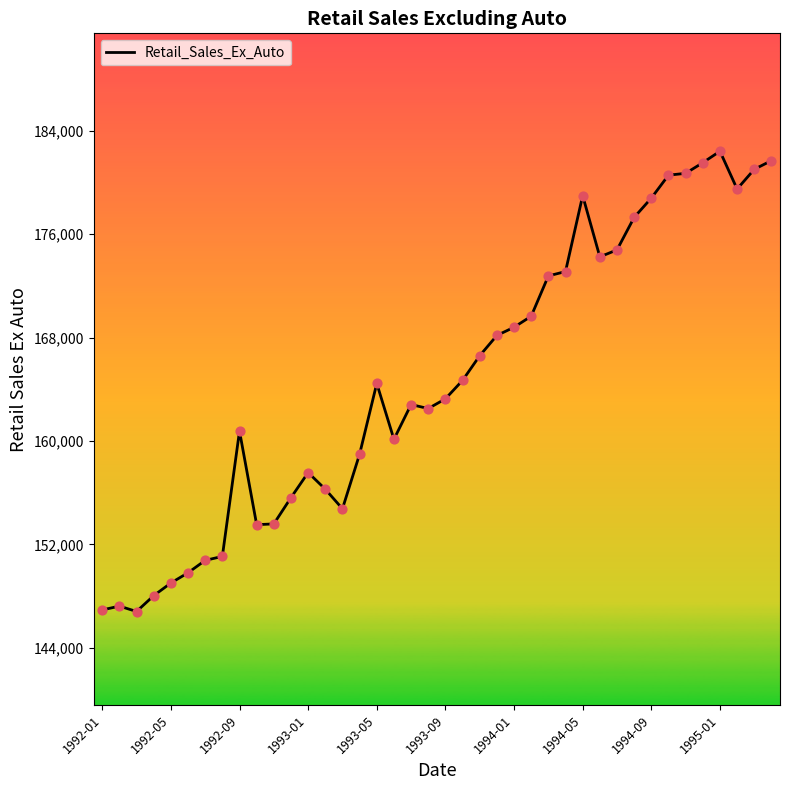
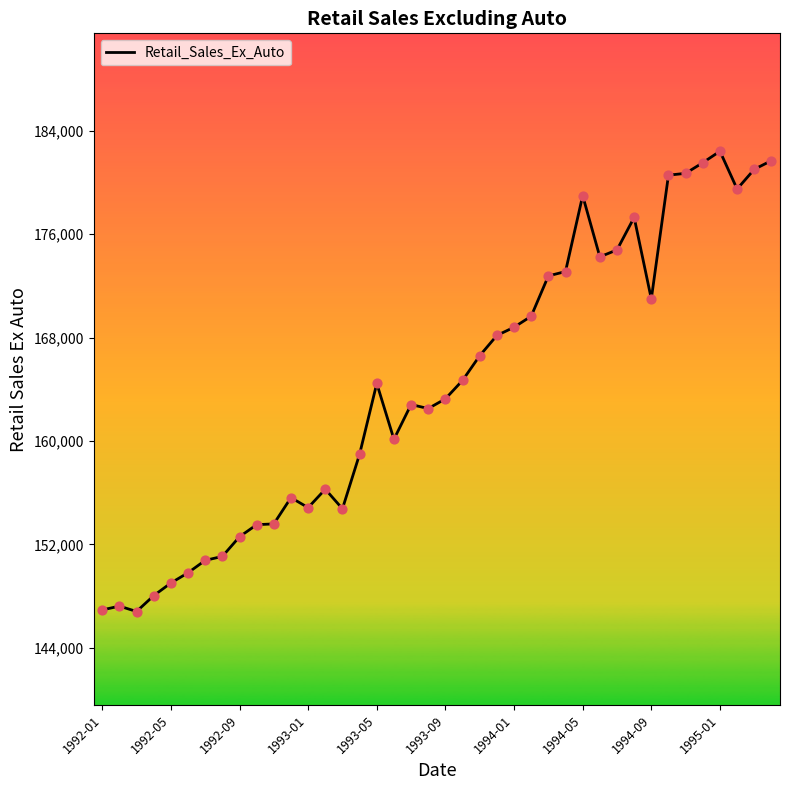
  {
    "1992-01": "146,900",
    "1992-05": "149,000",
-   "1992-09": "160,800",
-   "1993-01": "157,600",
+   "1992-09": "152,600",
+   "1993-01": "154,800",
    "1993-05": "164,500",
    "1993-09": "163,300",
    "1994-01": "168,800",
    "1994-05": "179,000",
-   "1994-09": "178,800",
+   "1994-09": "171,000",
    "1995-01": "182,400"
  }
